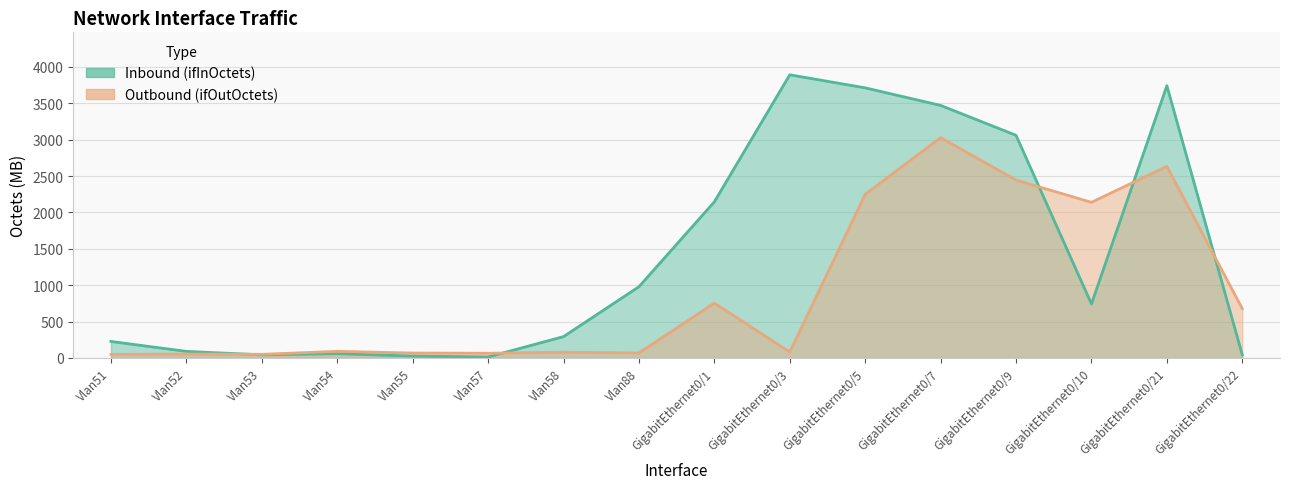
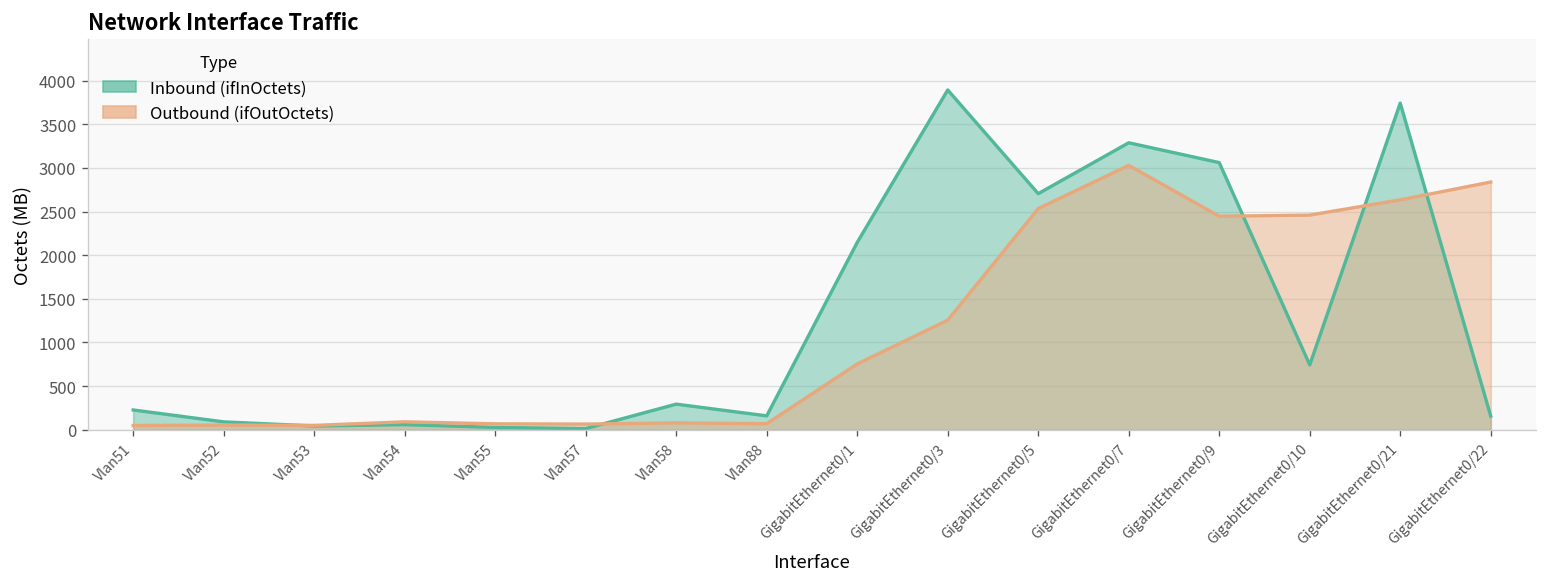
  {
    "Inbound (ifInOctets)": {
      "Vlan51": 200,
      "Vlan52": 100,
      "Vlan55": 0,
      "Vlan57": 0,
      "Vlan58": 300,
-     "Vlan88": 1000,
+     "Vlan88": 200,
      "GigabitEthernet0/1": 2100,
      "GigabitEthernet0/3": 3900,
-     "GigabitEthernet0/5": 3700,
-     "GigabitEthernet0/7": 3500,
+     "GigabitEthernet0/5": 2700,
+     "GigabitEthernet0/7": 3300,
      "GigabitEthernet0/9": 3100,
      "GigabitEthernet0/10": 700,
      "GigabitEthernet0/21": 3700,
-     "GigabitEthernet0/22": 0
+     "GigabitEthernet0/22": 200
    },
    "Outbound (ifOutOctets)": {
      "Vlan51": 0,
      "Vlan52": 100,
      "Vlan55": 100,
      "Vlan57": 100,
      "Vlan58": 100,
      "Vlan88": 100,
      "GigabitEthernet0/1": 800,
-     "GigabitEthernet0/3": 100,
-     "GigabitEthernet0/5": 2200,
+     "GigabitEthernet0/3": 1300,
+     "GigabitEthernet0/5": 2500,
      "GigabitEthernet0/7": 3000,
      "GigabitEthernet0/9": 2400,
-     "GigabitEthernet0/10": 2100,
+     "GigabitEthernet0/10": 2500,
      "GigabitEthernet0/21": 2600,
-     "GigabitEthernet0/22": 700
+     "GigabitEthernet0/22": 2800
    }
  }
